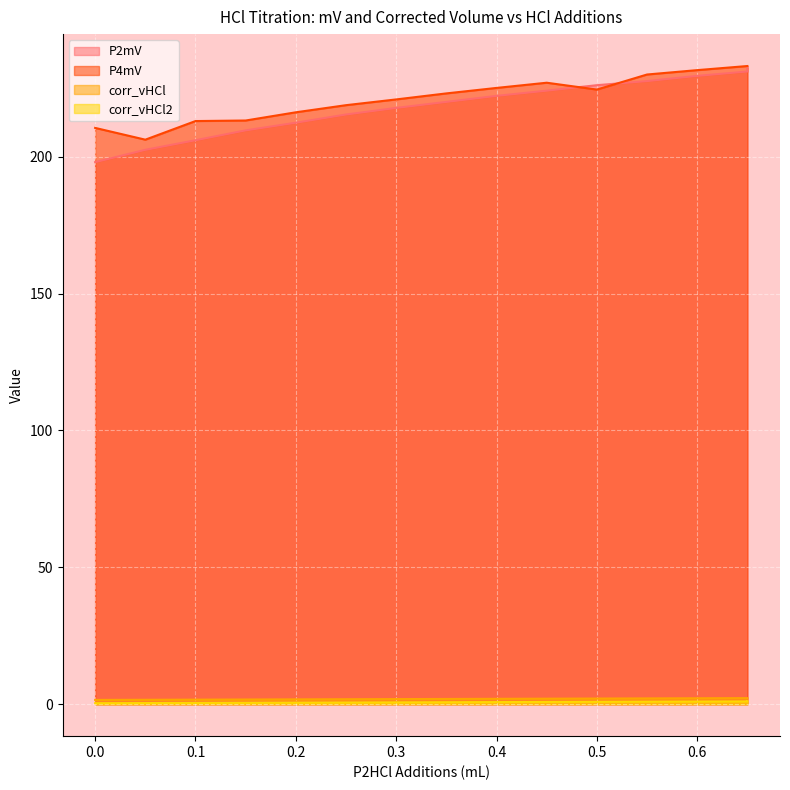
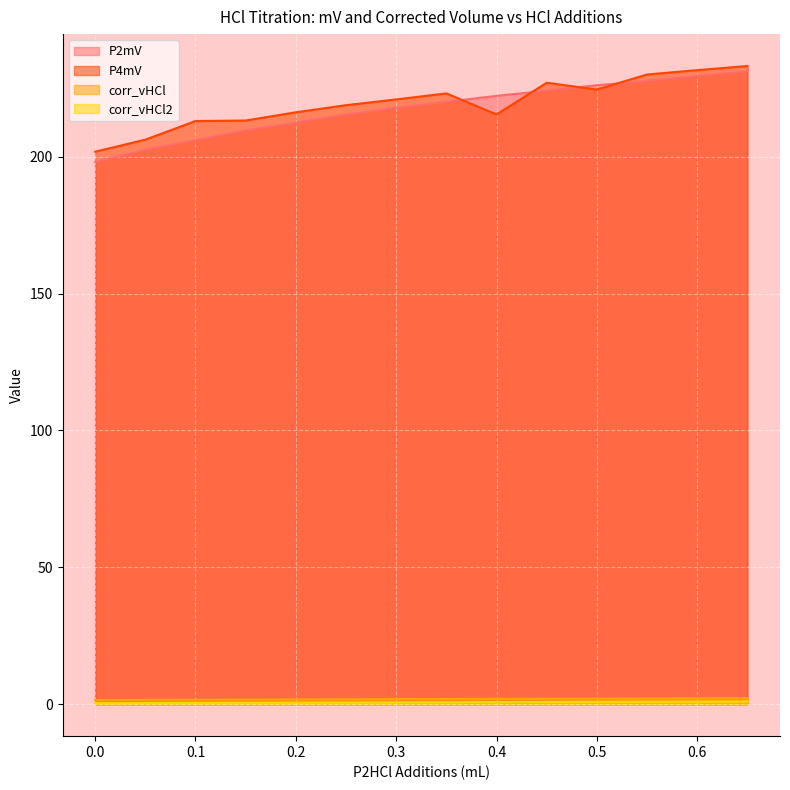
  {
    "P4mV": {
-     "0.0": 211,
+     "0.0": 202,
      "0.1": 213,
      "0.2": 216,
      "0.3": 221,
-     "0.4": 225,
+     "0.4": 215,
      "0.5": 225,
      "0.6": 232
    }
  }
